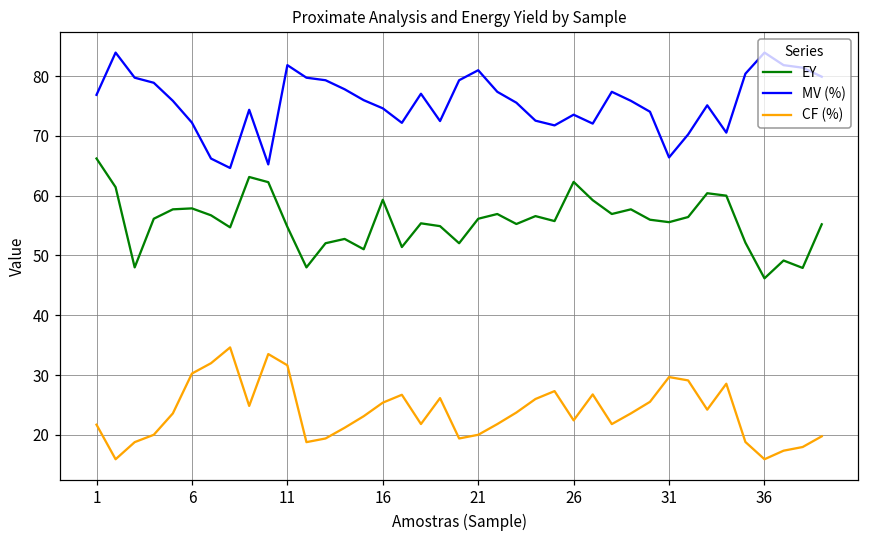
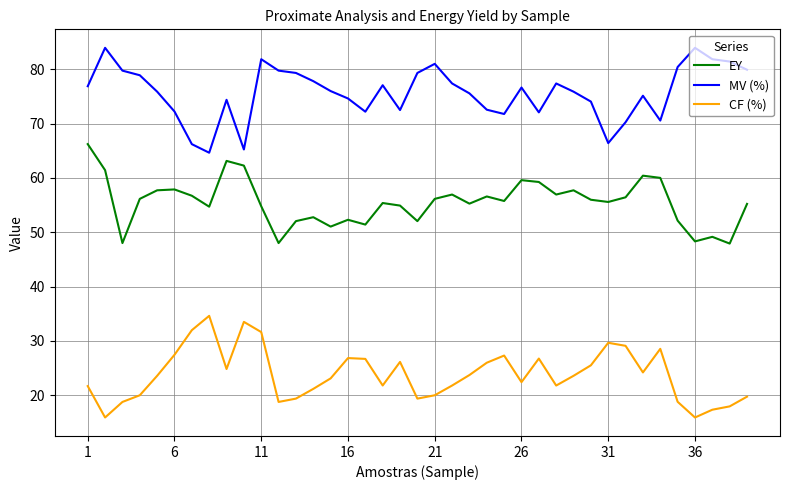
  {
    "EY": {
      "1": 66,
      "6": 58,
      "11": 55,
-     "16": 59,
+     "16": 52,
      "21": 56,
-     "26": 62,
+     "26": 60,
      "31": 56,
-     "36": 46
+     "36": 48
    },
    "MV (%)": {
      "1": 77,
      "6": 72,
      "11": 82,
      "16": 75,
      "21": 81,
-     "26": 74,
+     "26": 77,
      "31": 66
    },
    "CF (%)": {
      "1": 22,
-     "6": 30,
+     "6": 27,
      "11": 32,
-     "16": 25,
+     "16": 27,
      "21": 20,
      "26": 22,
      "31": 30,
      "36": 16
    }
  }
